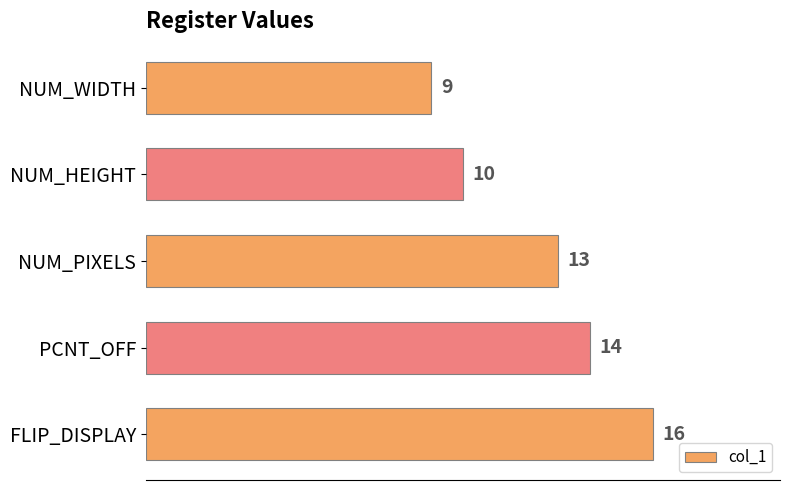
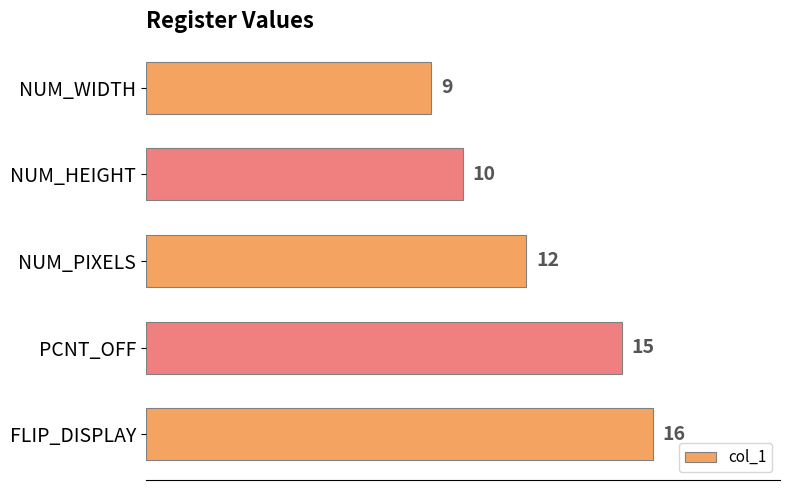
  {
    "NUM_WIDTH": 9,
    "NUM_HEIGHT": 10,
-   "NUM_PIXELS": 13,
-   "PCNT_OFF": 14
+   "NUM_PIXELS": 12,
+   "PCNT_OFF": 15
  }
